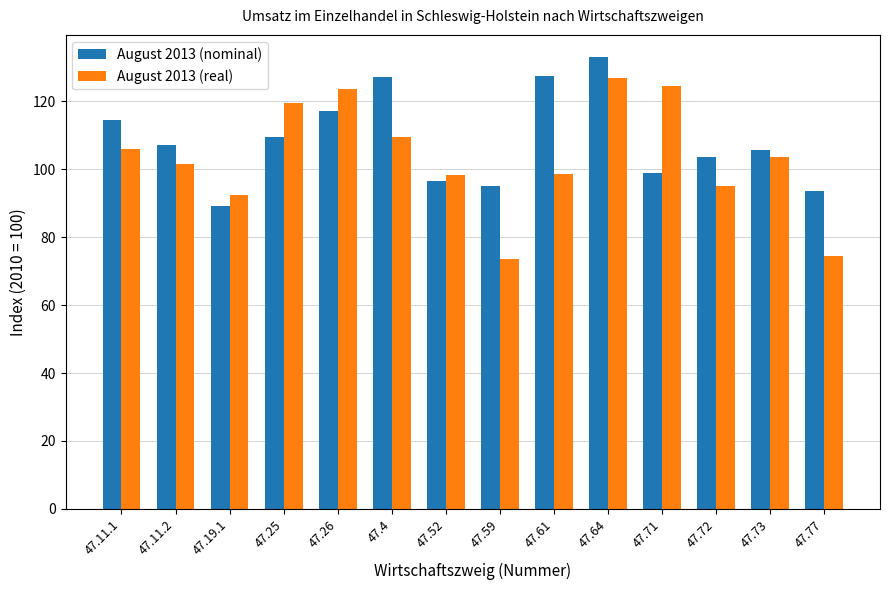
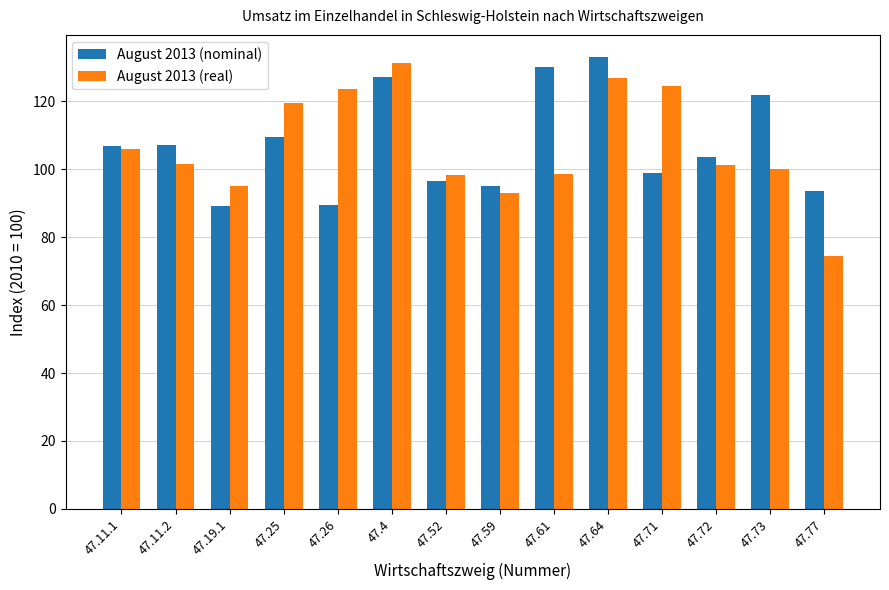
  {
    "August 2013 (nominal)": {
-     "47.11.1": 114,
+     "47.11.1": 107,
      "47.11.2": 107,
      "47.19.1": 89,
      "47.25": 109,
-     "47.26": 117,
+     "47.26": 89,
      "47.4": 127,
      "47.52": 97,
      "47.59": 95,
-     "47.61": 127,
+     "47.61": 130,
      "47.64": 133,
      "47.71": 99,
      "47.72": 104,
-     "47.73": 106,
+     "47.73": 122,
      "47.77": 94
    },
    "August 2013 (real)": {
      "47.11.1": 106,
      "47.11.2": 101,
-     "47.19.1": 92,
+     "47.19.1": 95,
      "47.25": 119,
      "47.26": 124,
-     "47.4": 110,
+     "47.4": 131,
      "47.52": 98,
-     "47.59": 74,
+     "47.59": 93,
      "47.61": 99,
      "47.64": 127,
      "47.71": 125,
-     "47.72": 95,
-     "47.73": 104,
+     "47.72": 101,
+     "47.73": 100,
      "47.77": 75
    }
  }
